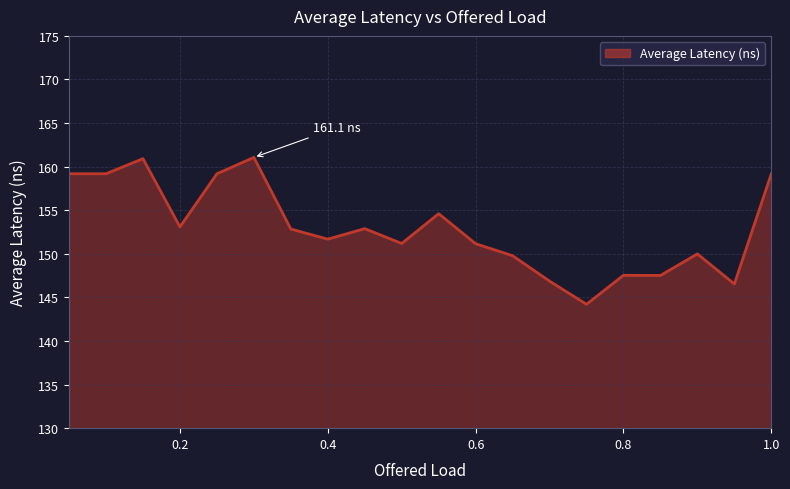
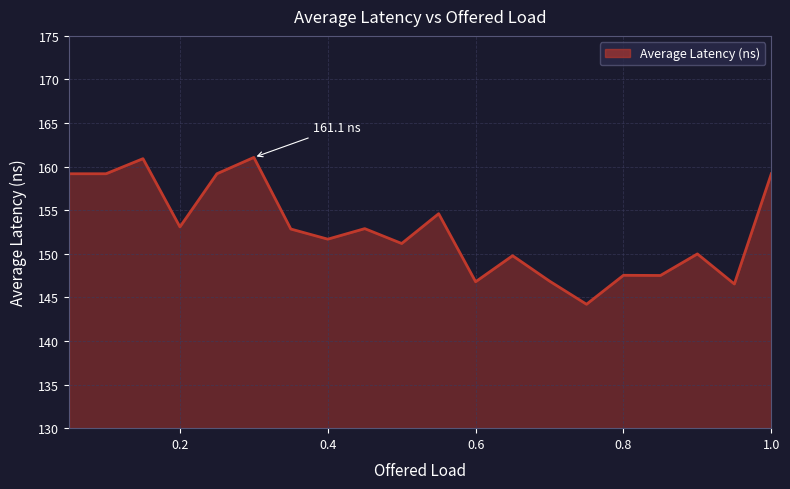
  {
    "0.2": 153,
    "0.4": 152,
-   "0.6": 151,
+   "0.6": 147,
    "0.8": 148,
    "1.0": 159
  }
